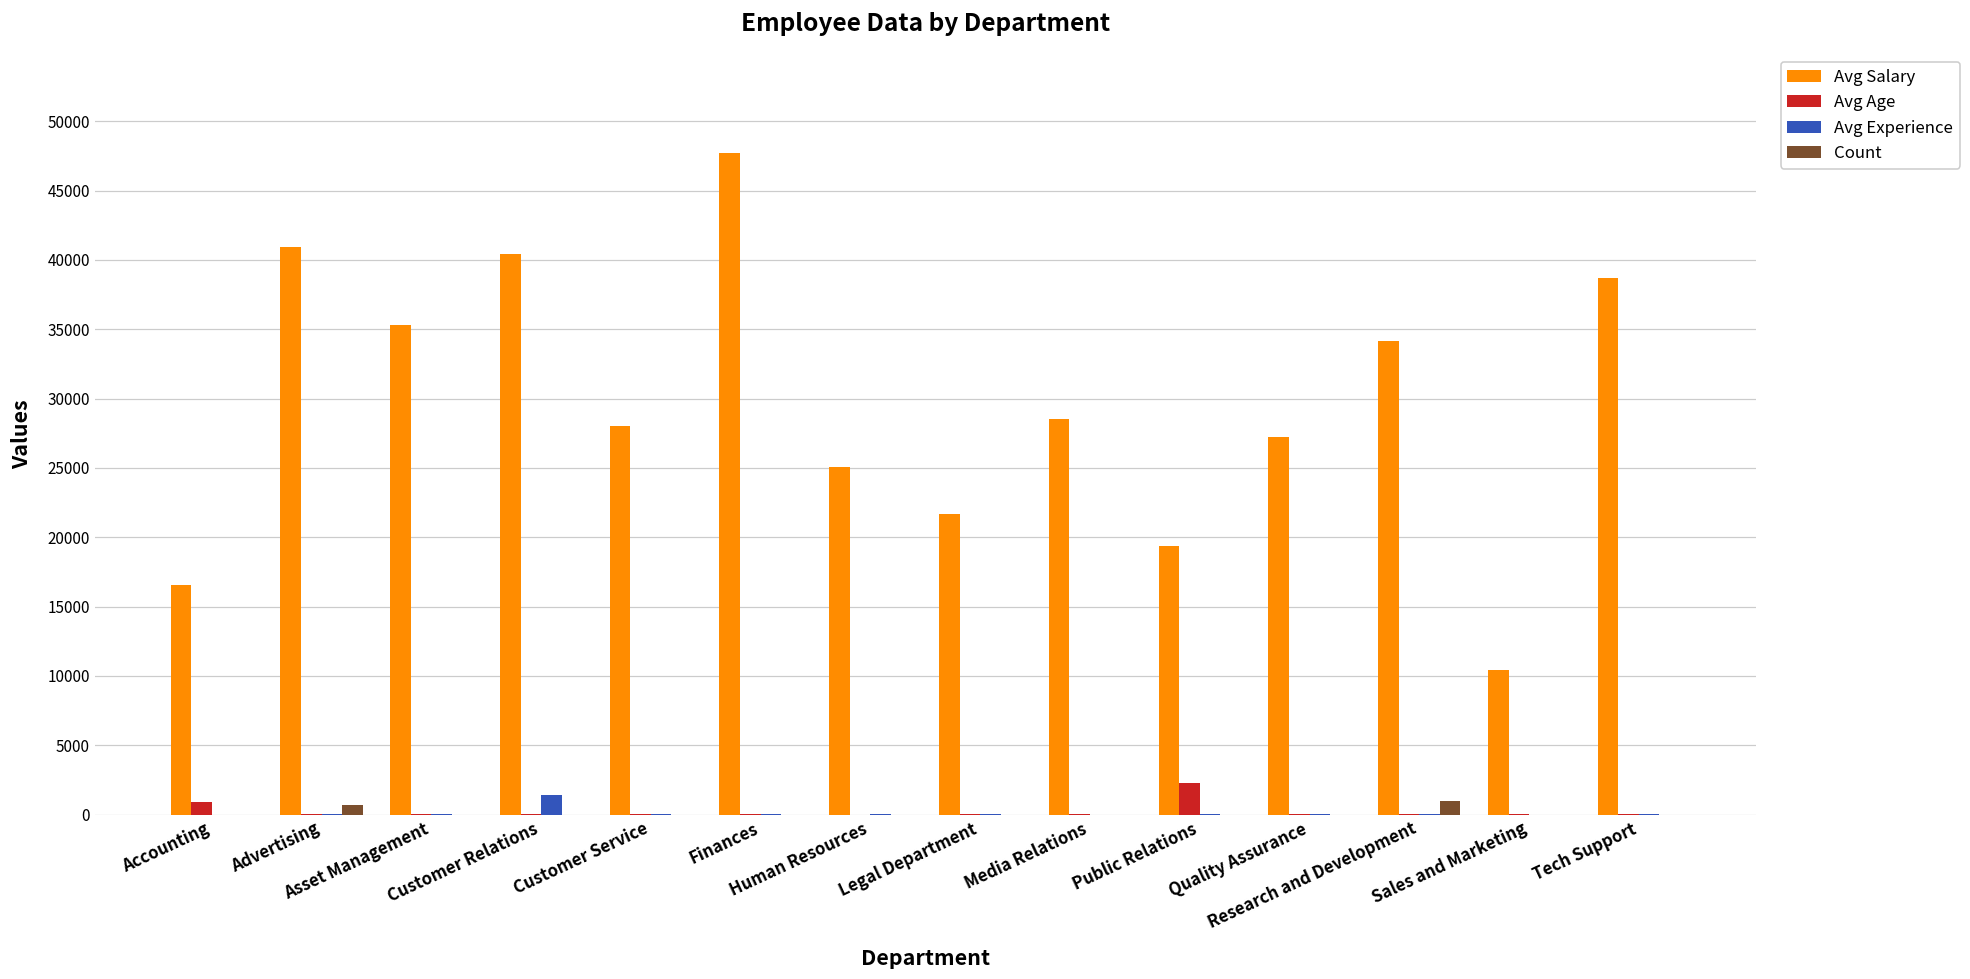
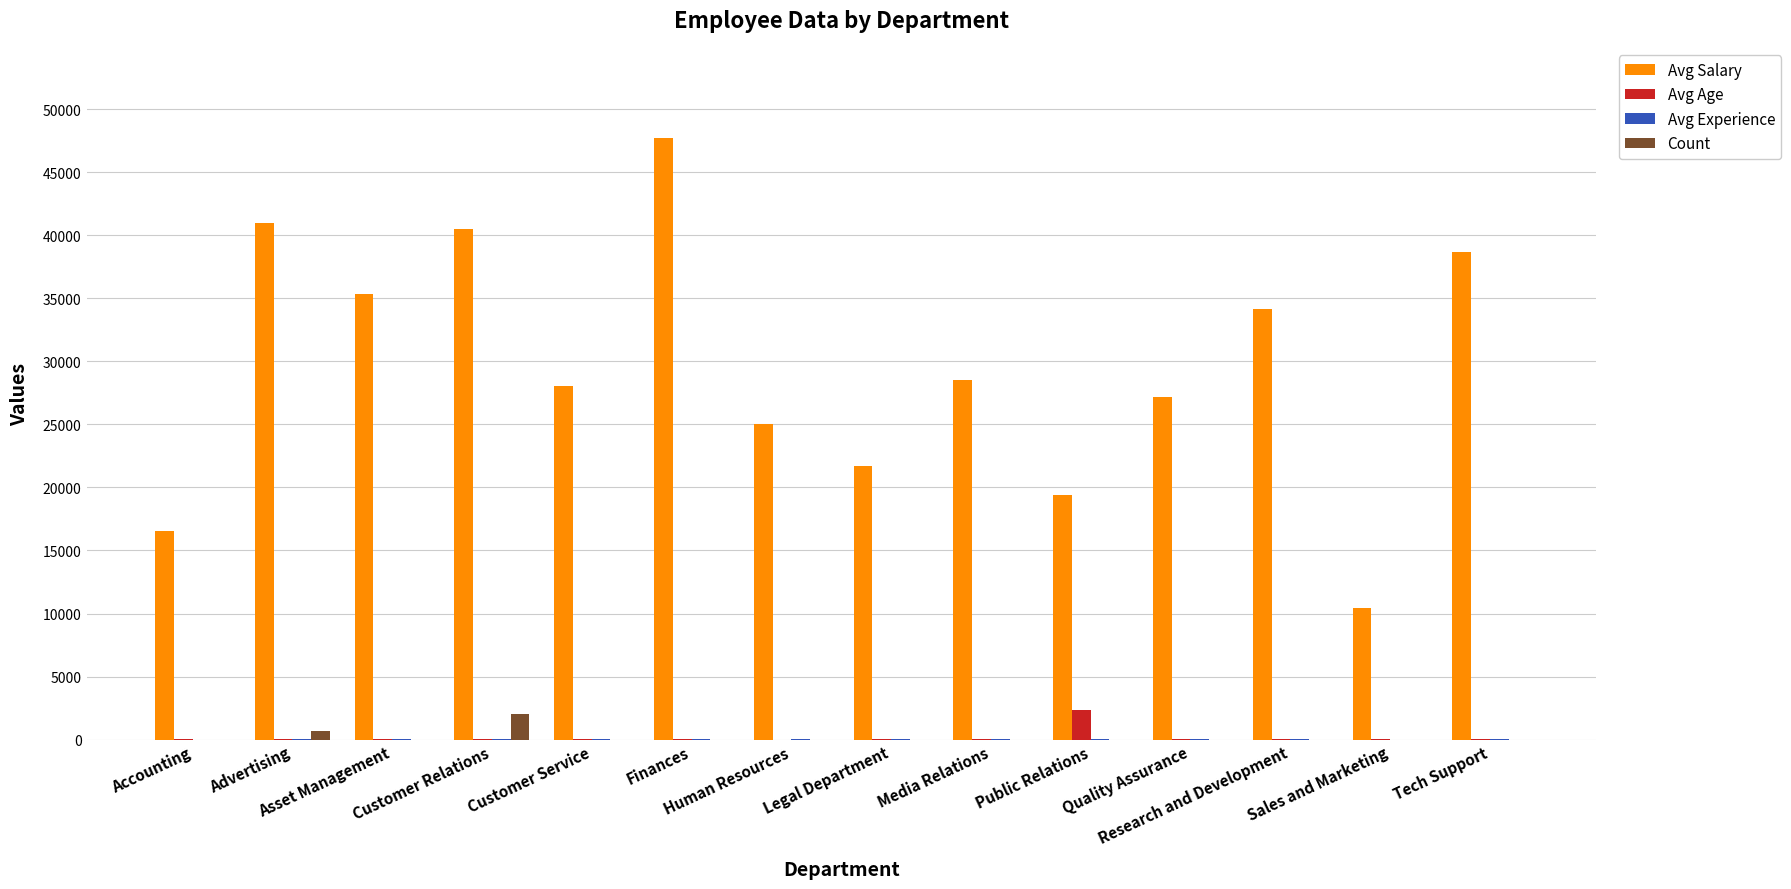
  {
    "Avg Salary": {
      "Accounting": 16600,
      "Advertising": 41000,
      "Asset Management": 35300,
      "Customer Relations": 40500,
      "Customer Service": 28000,
      "Finances": 47700,
      "Human Resources": 25000,
      "Legal Department": 21700,
      "Media Relations": 28500,
      "Public Relations": 19400,
      "Quality Assurance": 27200,
      "Research and Development": 34200,
      "Sales and Marketing": 10400,
      "Tech Support": 38700
    },
    "Avg Age": {
-     "Accounting": 900,
+     "Accounting": 100,
      "Human Resources": 0,
      "Public Relations": 2300
    },
    "Avg Experience": {
      "Accounting": 0,
-     "Customer Relations": 1400
+     "Customer Relations": 0
    },
    "Count": {
      "Advertising": 700,
-     "Customer Relations": 0,
-     "Research and Development": 1000
+     "Customer Relations": 2000,
+     "Research and Development": 0
    }
  }
